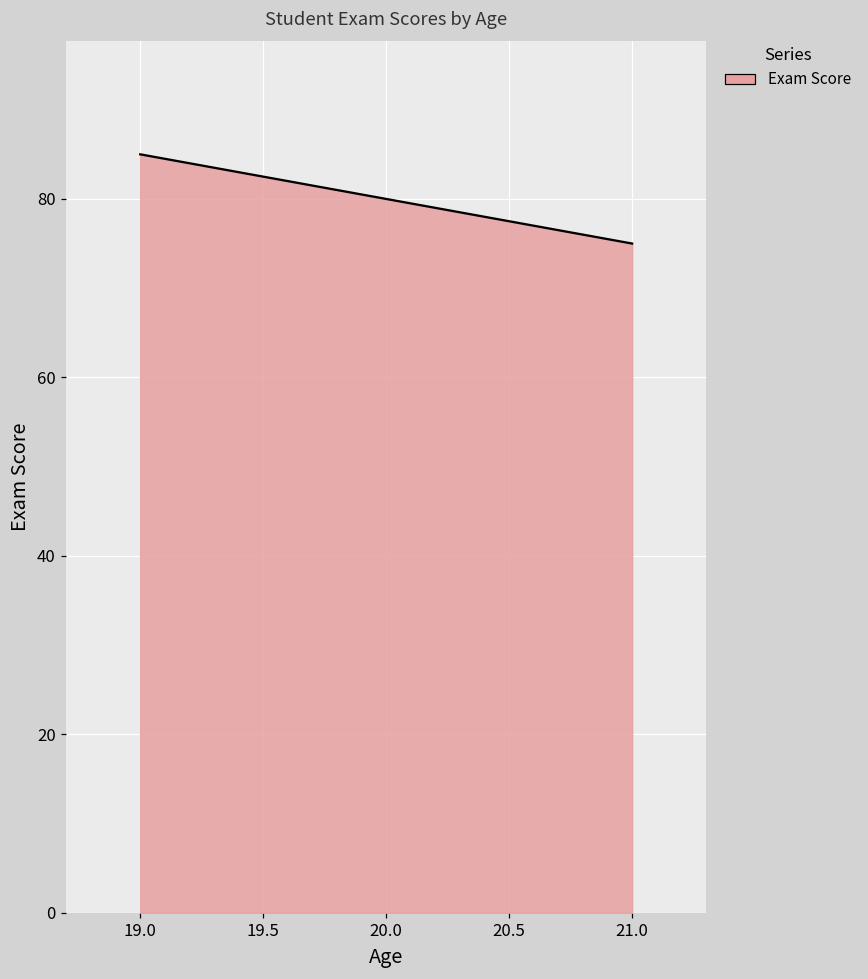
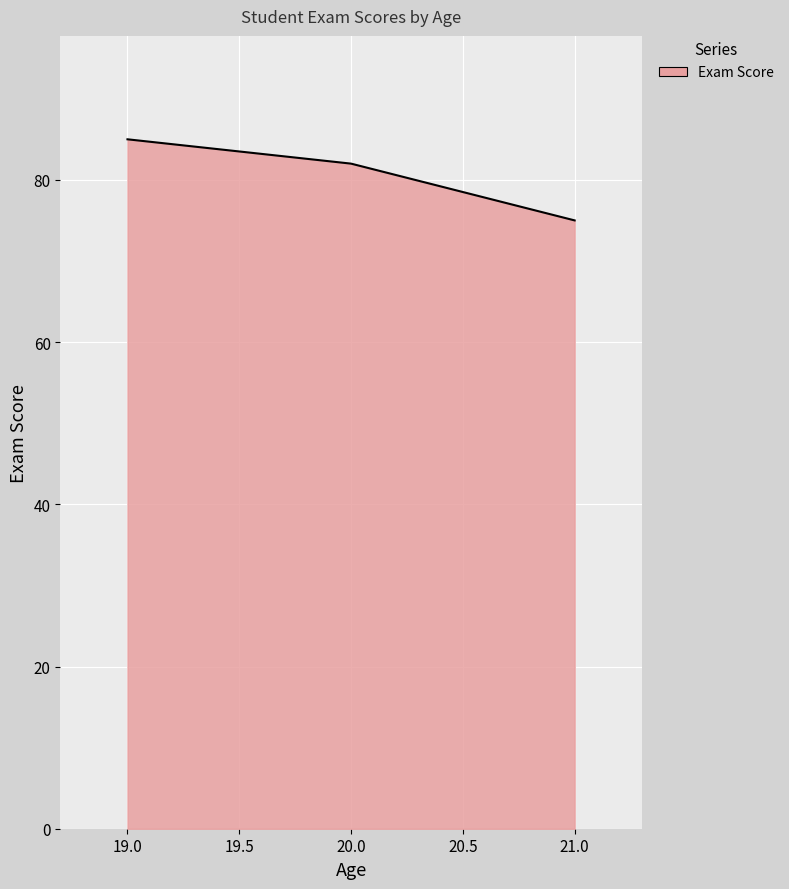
  {
    "19.0": 85,
-   "20.0": 80,
+   "20.0": 82,
    "21.0": 75
  }
